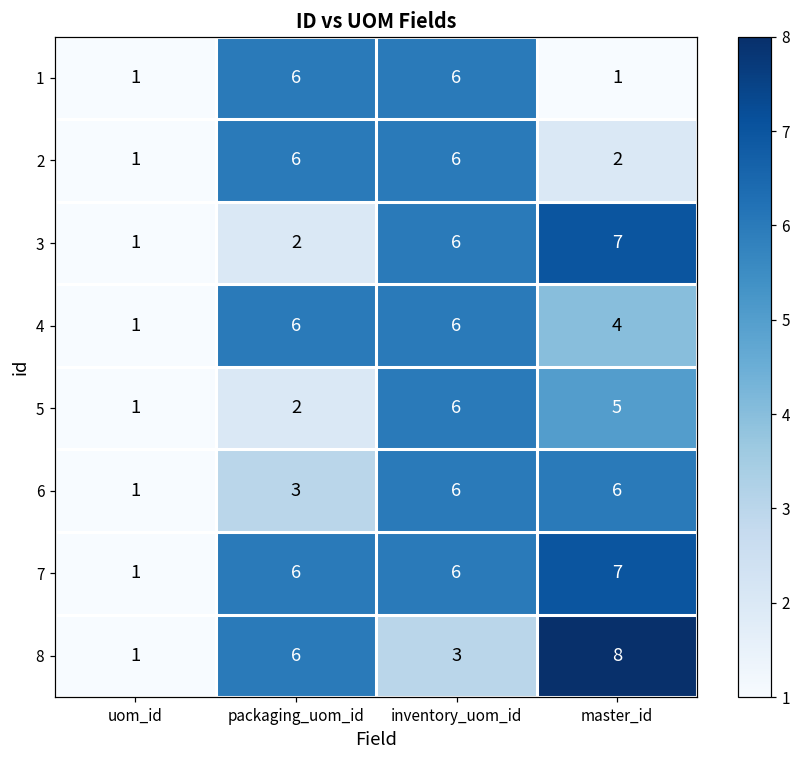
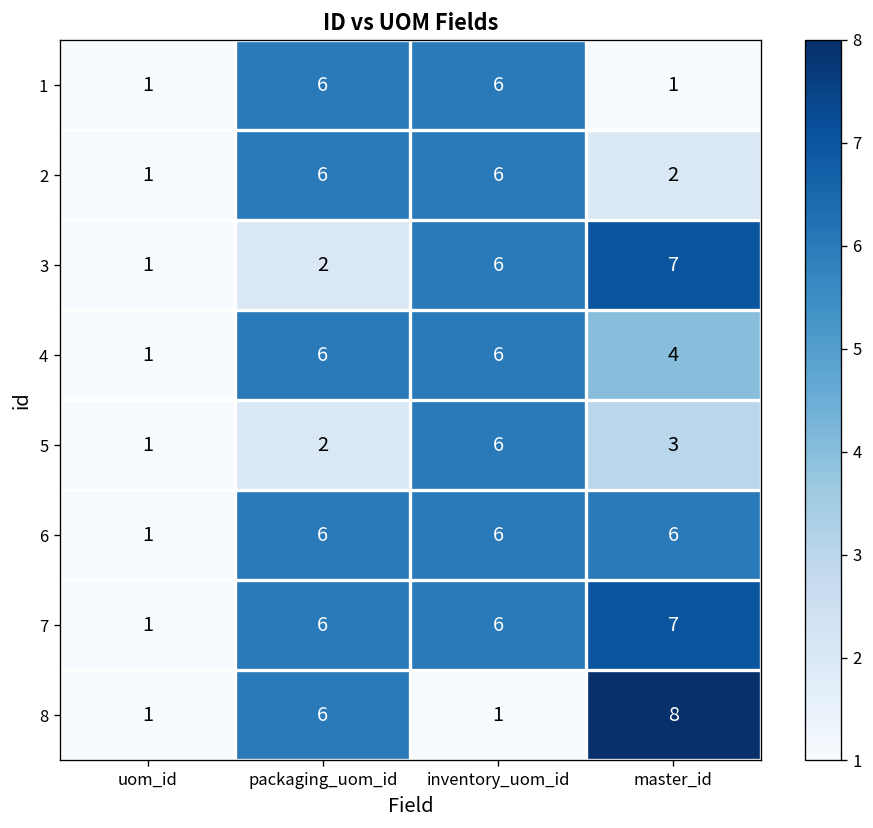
  {
    "1": {
      "uom_id": 1,
      "packaging_uom_id": 6,
      "inventory_uom_id": 6,
      "master_id": 1
    },
    "2": {
      "uom_id": 1,
      "packaging_uom_id": 6,
      "inventory_uom_id": 6,
      "master_id": 2
    },
    "3": {
      "uom_id": 1,
      "packaging_uom_id": 2,
      "inventory_uom_id": 6,
      "master_id": 7
    },
    "4": {
      "uom_id": 1,
      "packaging_uom_id": 6,
      "inventory_uom_id": 6,
      "master_id": 4
    },
    "5": {
      "uom_id": 1,
      "packaging_uom_id": 2,
      "inventory_uom_id": 6,
-     "master_id": 5
+     "master_id": 3
    },
    "6": {
      "uom_id": 1,
-     "packaging_uom_id": 3,
+     "packaging_uom_id": 6,
      "inventory_uom_id": 6,
      "master_id": 6
    },
    "7": {
      "uom_id": 1,
      "packaging_uom_id": 6,
      "inventory_uom_id": 6,
      "master_id": 7
    },
    "8": {
      "uom_id": 1,
      "packaging_uom_id": 6,
-     "inventory_uom_id": 3,
+     "inventory_uom_id": 1,
      "master_id": 8
    }
  }
